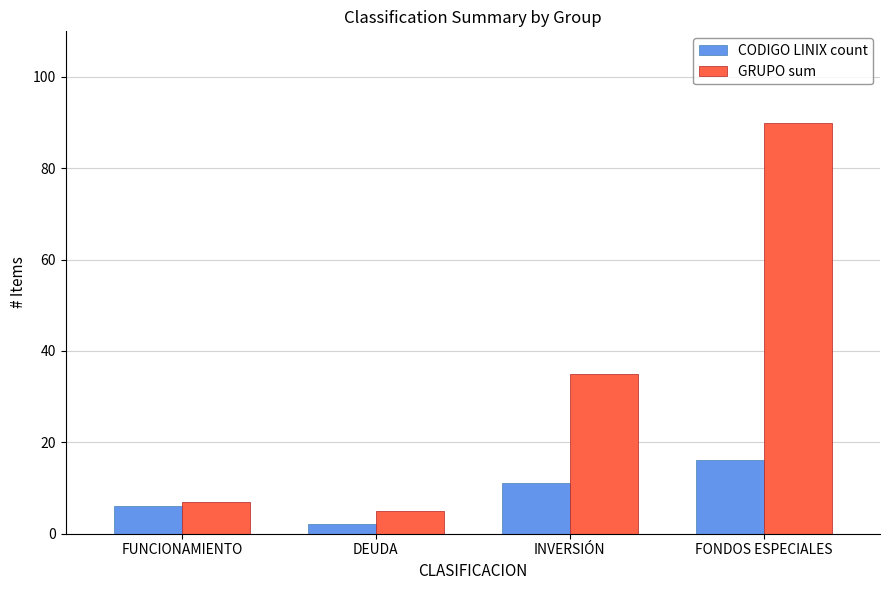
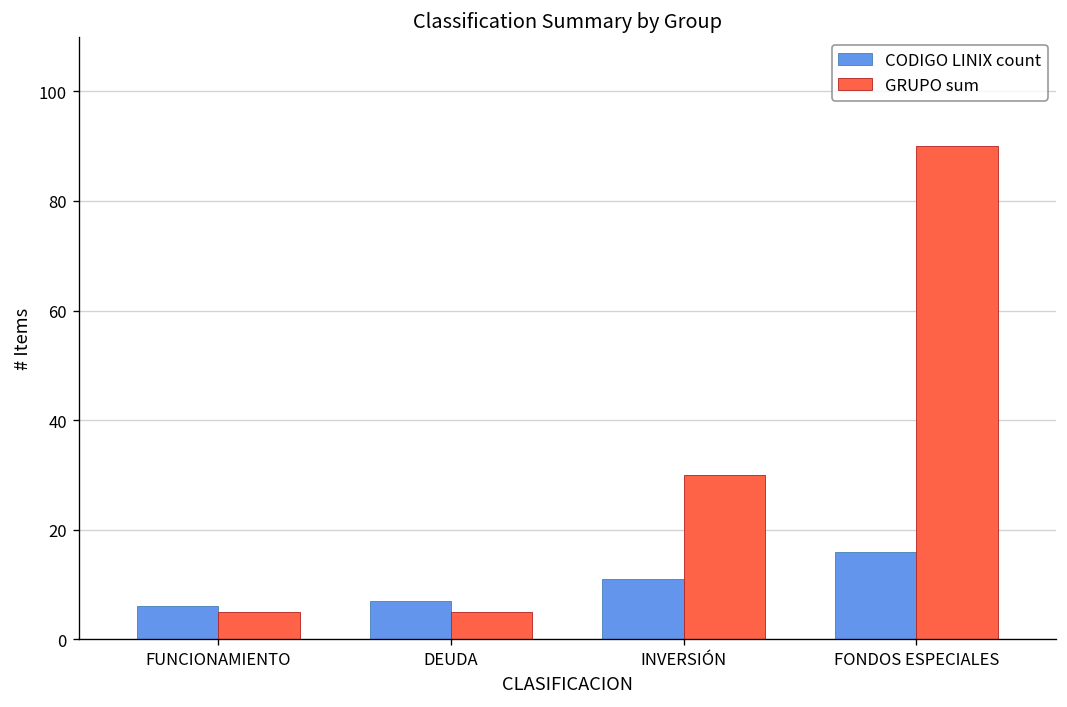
  {
    "CODIGO LINIX count": {
      "FUNCIONAMIENTO": 6,
-     "DEUDA": 2,
+     "DEUDA": 7,
      "INVERSIÓN": 11,
      "FONDOS ESPECIALES": 16
    },
    "GRUPO sum": {
-     "FUNCIONAMIENTO": 7,
+     "FUNCIONAMIENTO": 5,
      "DEUDA": 5,
-     "INVERSIÓN": 35,
+     "INVERSIÓN": 30,
      "FONDOS ESPECIALES": 90
    }
  }
